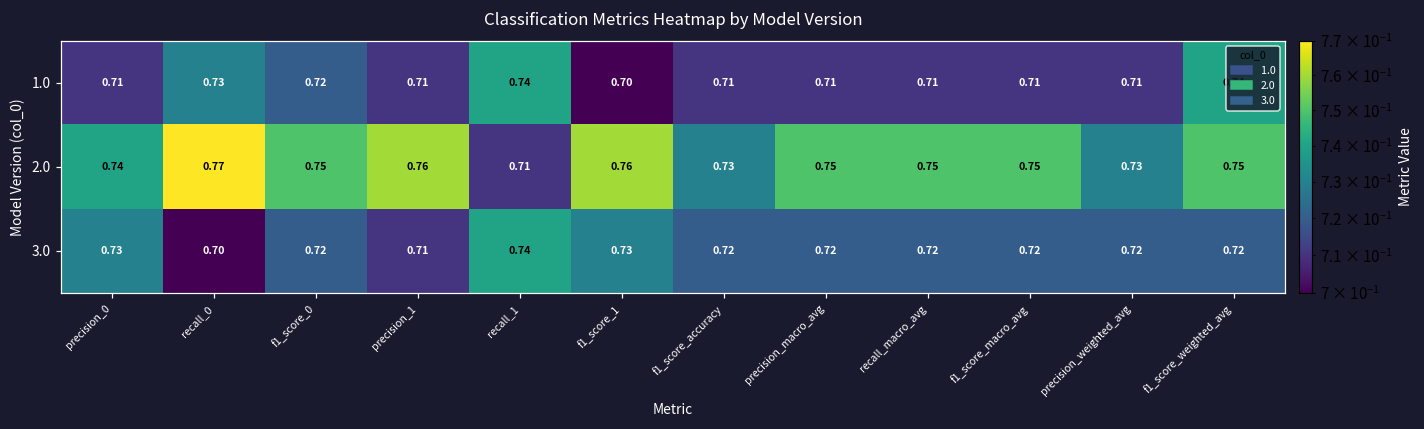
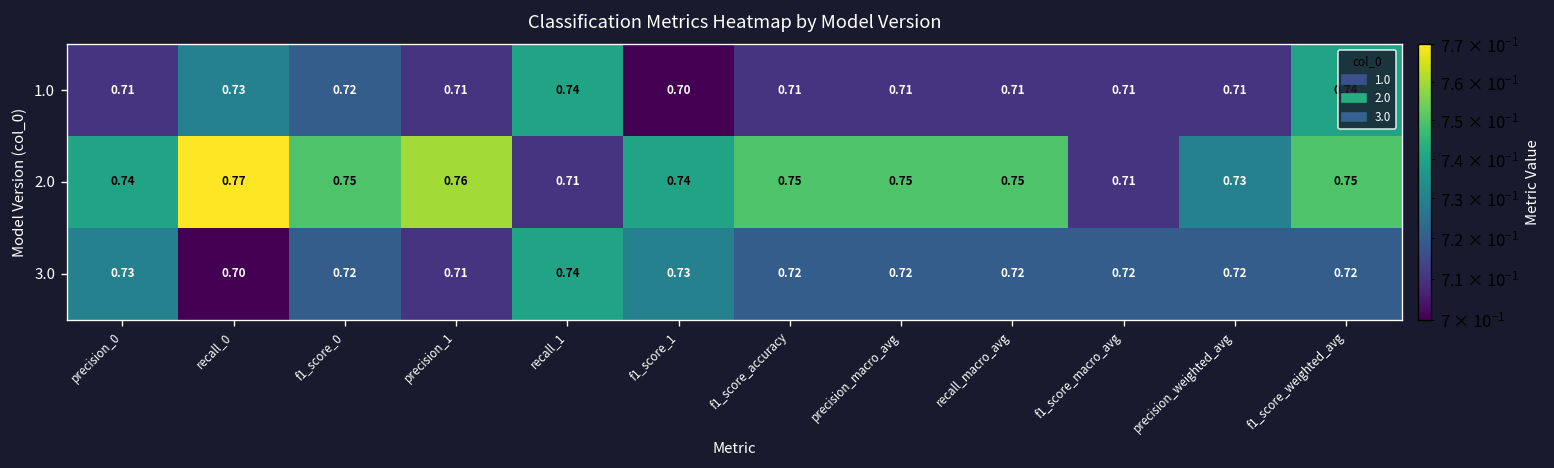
  {
    "1.0": {
      "precision_0": 0.71,
      "recall_0": 0.73,
      "f1_score_0": 0.72,
      "precision_1": 0.71,
      "recall_1": 0.74,
      "f1_score_1": 0.70,
      "f1_score_accuracy": 0.71,
      "precision_macro_avg": 0.71,
      "recall_macro_avg": 0.71,
      "f1_score_macro_avg": 0.71,
      "precision_weighted_avg": 0.71
    },
    "2.0": {
      "precision_0": 0.74,
      "recall_0": 0.77,
      "f1_score_0": 0.75,
      "precision_1": 0.76,
      "recall_1": 0.71,
-     "f1_score_1": 0.76,
-     "f1_score_accuracy": 0.73,
+     "f1_score_1": 0.74,
+     "f1_score_accuracy": 0.75,
      "precision_macro_avg": 0.75,
      "recall_macro_avg": 0.75,
-     "f1_score_macro_avg": 0.75,
+     "f1_score_macro_avg": 0.71,
      "precision_weighted_avg": 0.73,
      "f1_score_weighted_avg": 0.75
    },
    "3.0": {
      "precision_0": 0.73,
      "recall_0": 0.70,
      "f1_score_0": 0.72,
      "precision_1": 0.71,
      "recall_1": 0.74,
      "f1_score_1": 0.73,
      "f1_score_accuracy": 0.72,
      "precision_macro_avg": 0.72,
      "recall_macro_avg": 0.72,
      "f1_score_macro_avg": 0.72,
      "precision_weighted_avg": 0.72,
      "f1_score_weighted_avg": 0.72
    }
  }
